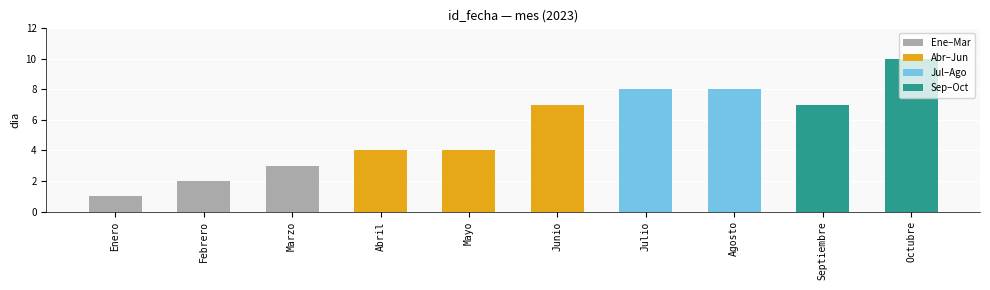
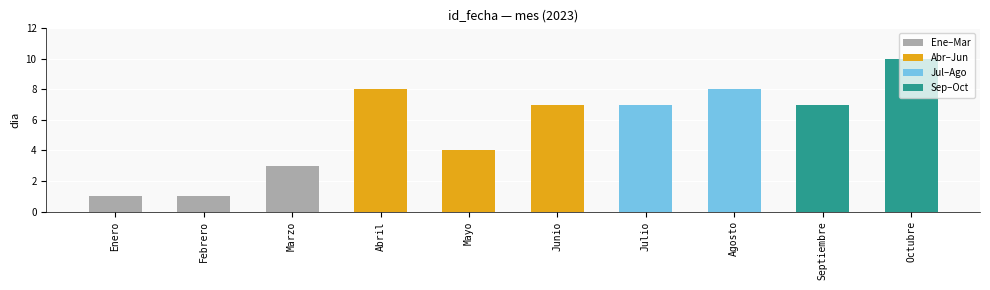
  {
    "Enero": 1,
-   "Febrero": 2,
+   "Febrero": 1,
    "Marzo": 3,
-   "Abril": 4,
+   "Abril": 8,
    "Mayo": 4,
    "Junio": 7,
-   "Julio": 8,
+   "Julio": 7,
    "Agosto": 8,
    "Septiembre": 7
  }
